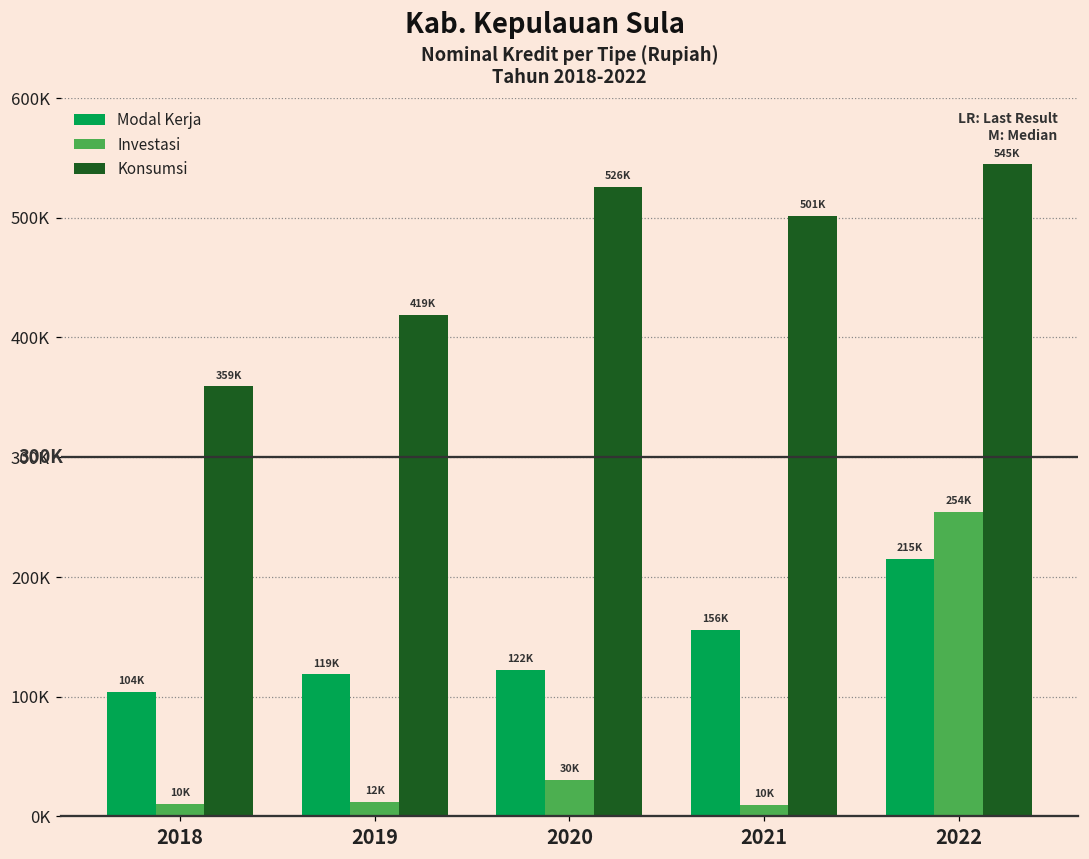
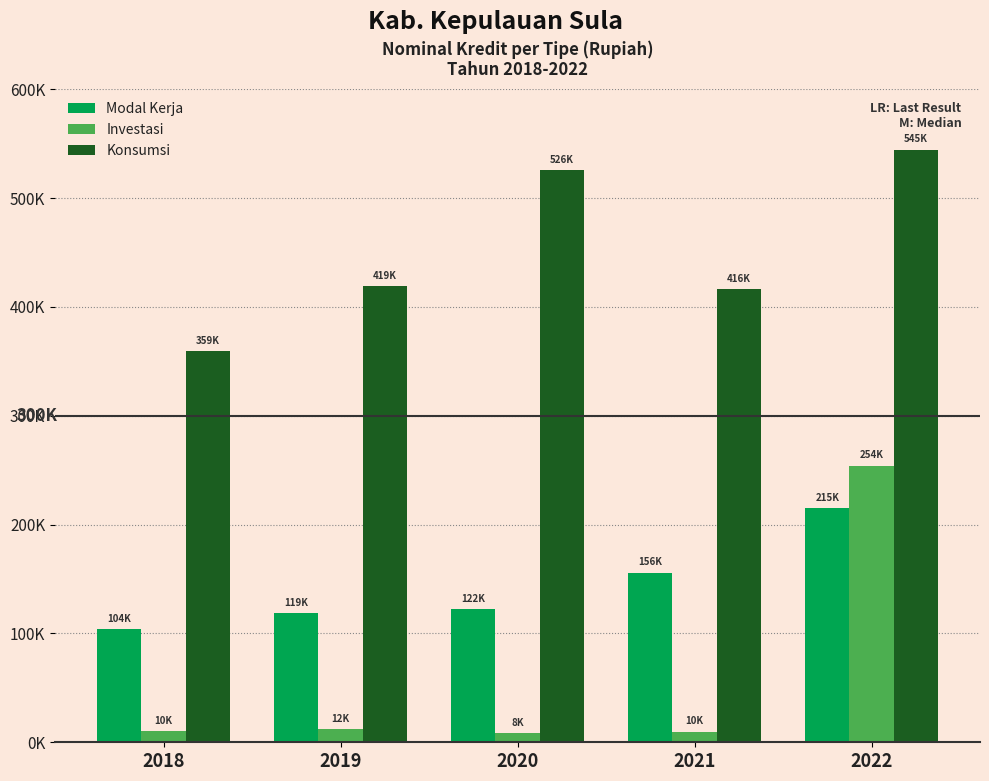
  {
    "Modal Kerja": {
      "2018": "104K",
      "2019": "119K",
      "2020": "122K",
      "2021": "156K",
      "2022": "215K"
    },
    "Investasi": {
      "2018": "10K",
      "2019": "12K",
-     "2020": "30K",
+     "2020": "8K",
      "2021": "10K",
      "2022": "254K"
    },
    "Konsumsi": {
      "2018": "359K",
      "2019": "419K",
      "2020": "526K",
-     "2021": "501K",
+     "2021": "416K",
      "2022": "545K"
    }
  }
